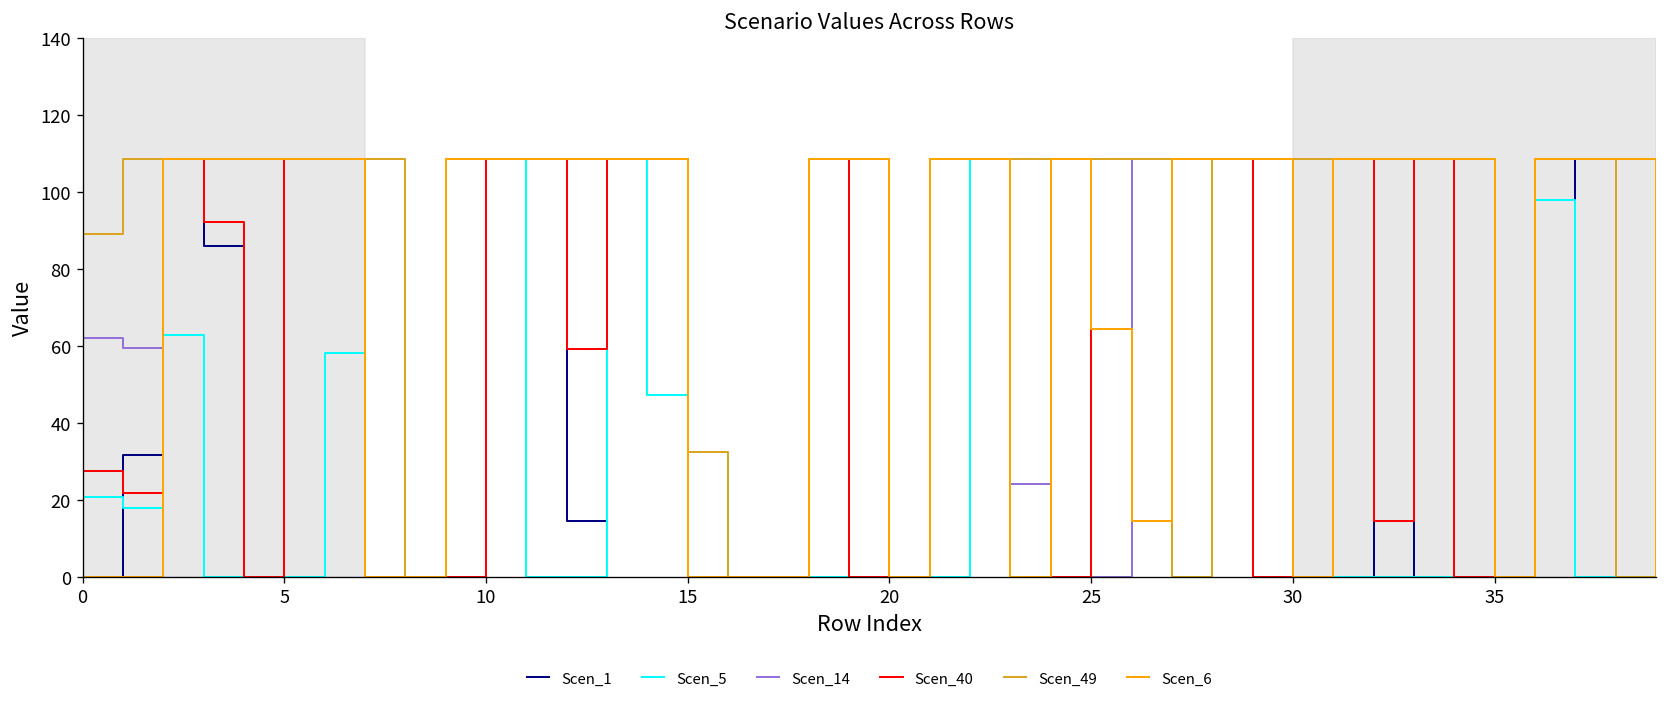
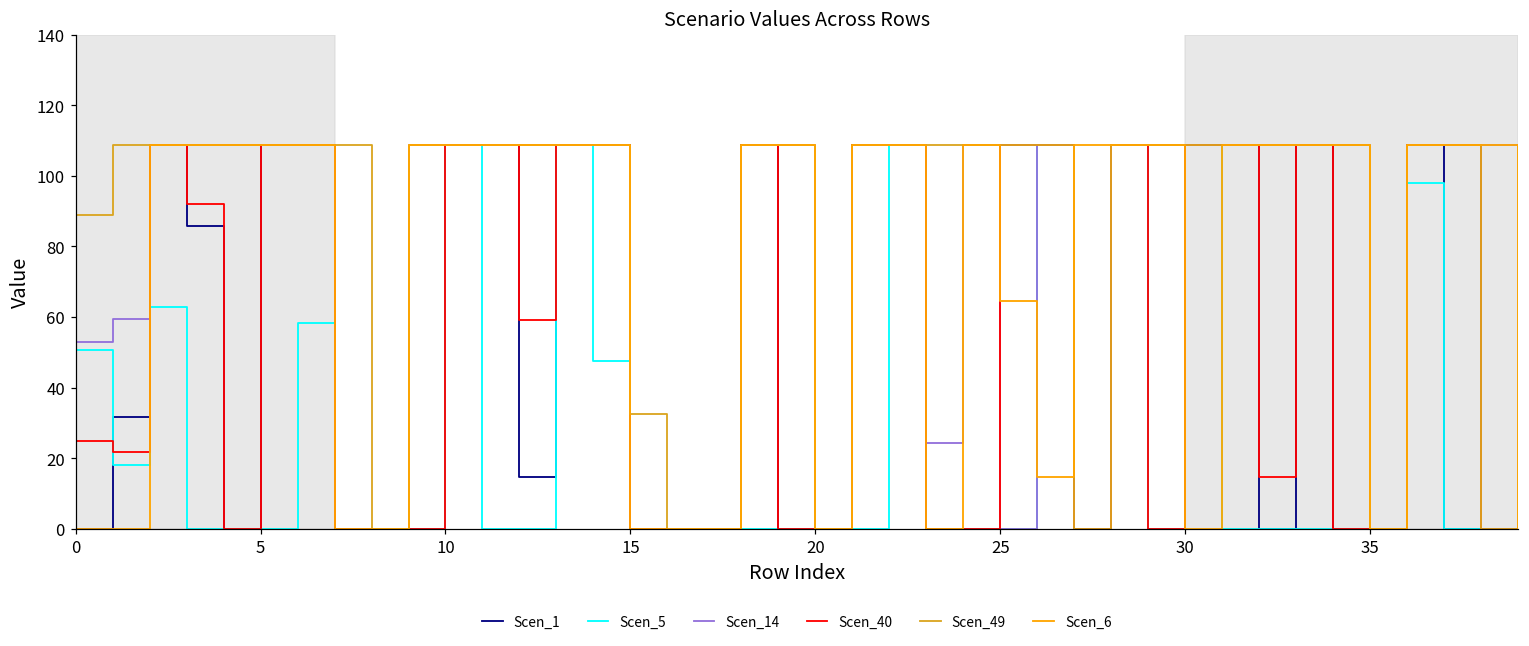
  {
    "Scen_5": {
-     "0": 21,
+     "0": 51,
      "5": 0
    },
    "Scen_14": {
-     "0": 62
+     "0": 53
    },
    "Scen_40": {
-     "0": 27
+     "0": 25
    }
  }
